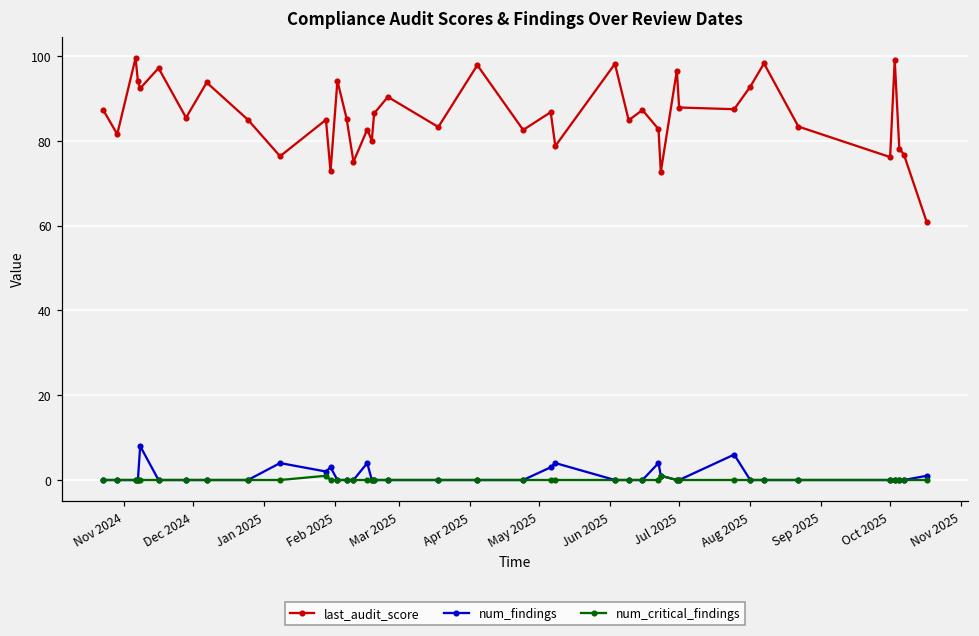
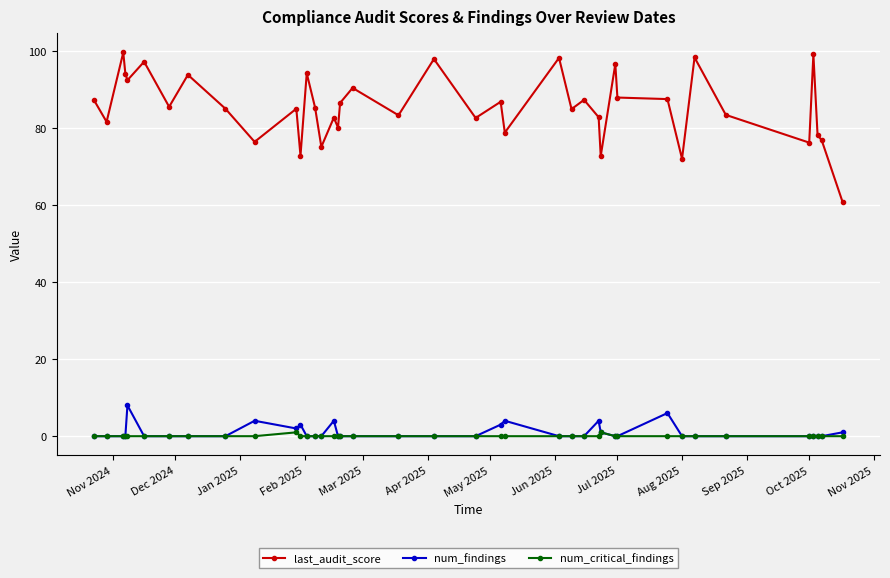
  {
    "last_audit_score": {
      "Jul 2025": 88,
-     "Aug 2025": 93,
+     "Aug 2025": 72,
      "Oct 2025": 76
    }
  }
